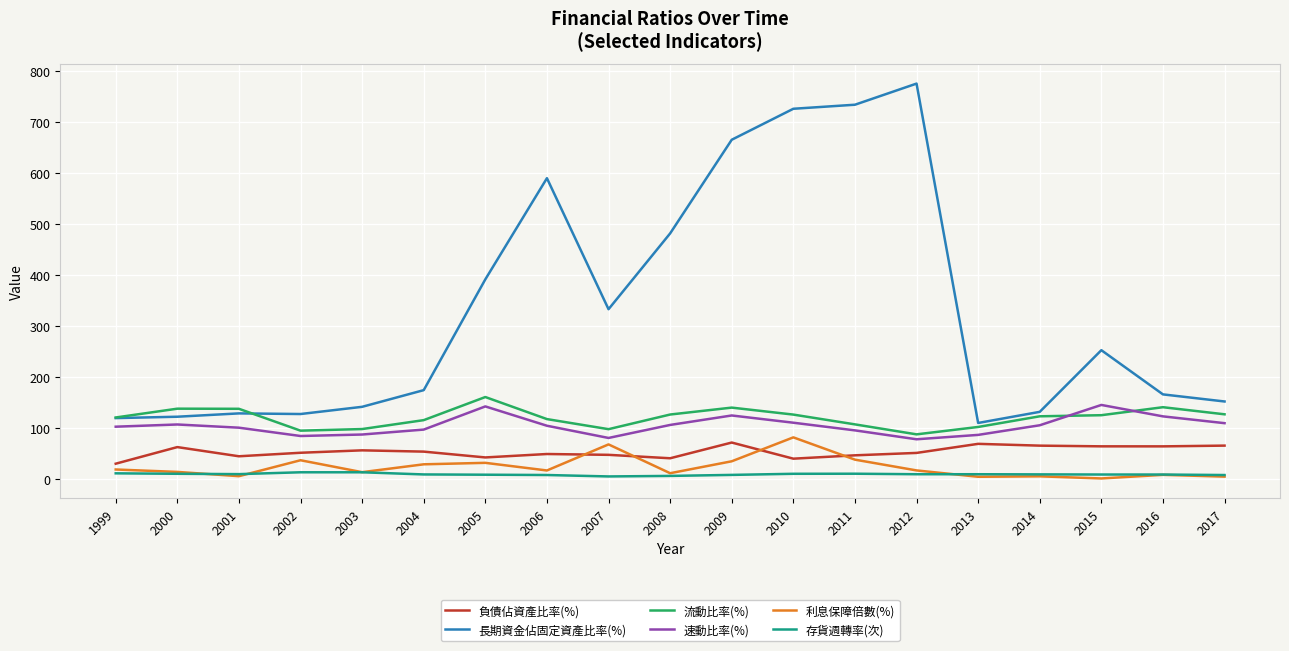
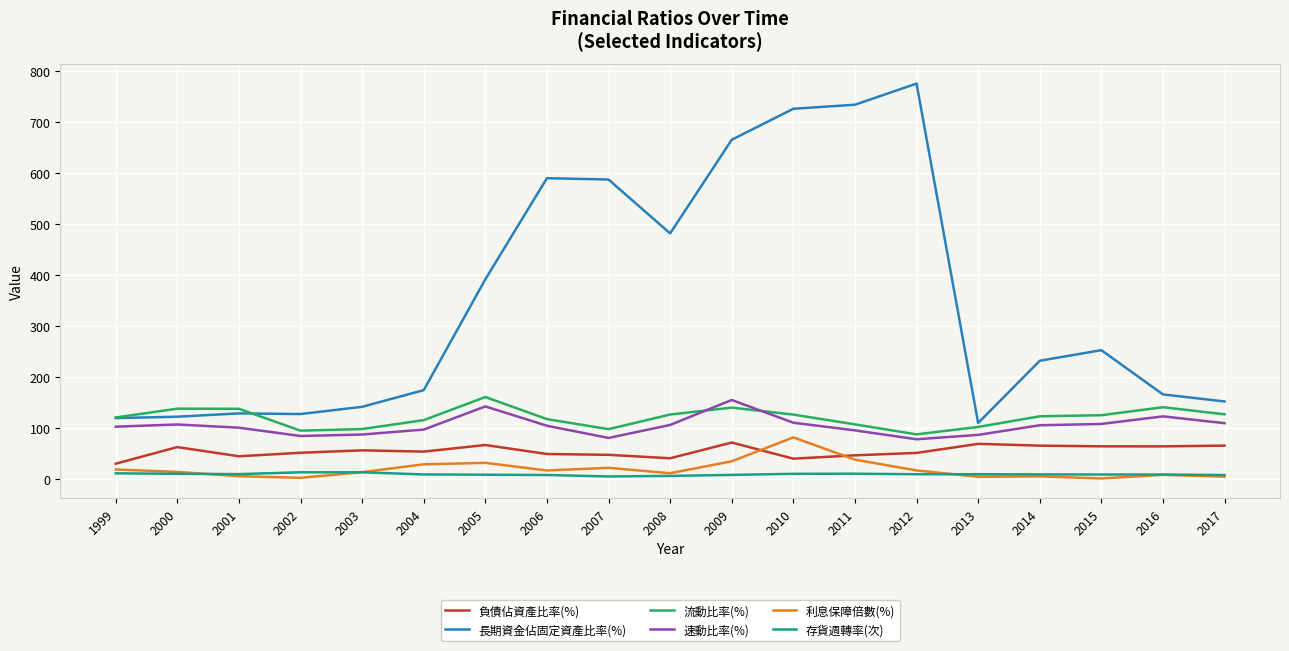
  {
    "負債佔資產比率(%)": {
      "1999": 30,
      "2000": 60,
      "2001": 50,
      "2002": 50,
      "2003": 60,
      "2004": 50,
-     "2005": 40,
+     "2005": 70,
      "2006": 50,
      "2007": 50,
      "2008": 40,
      "2009": 70,
      "2010": 40,
      "2011": 50,
      "2012": 50,
      "2013": 70,
      "2014": 70,
      "2015": 60,
      "2016": 60,
      "2017": 70
    },
    "長期資金佔固定資產比率(%)": {
      "2000": 120,
      "2001": 130,
      "2002": 130,
      "2003": 140,
      "2004": 170,
      "2005": 390,
      "2006": 590,
-     "2007": 330,
+     "2007": 590,
      "2008": 480,
      "2009": 670,
      "2010": 730,
      "2011": 730,
      "2012": 780,
      "2013": 110,
-     "2014": 130,
+     "2014": 230,
      "2015": 250,
      "2016": 170,
      "2017": 150
    },
    "速動比率(%)": {
      "1999": 100,
      "2000": 110,
      "2001": 100,
      "2002": 80,
      "2003": 90,
      "2004": 100,
      "2005": 140,
      "2006": 100,
      "2007": 80,
      "2008": 110,
-     "2009": 120,
+     "2009": 160,
      "2010": 110,
      "2011": 100,
      "2012": 80,
      "2013": 90,
      "2014": 110,
-     "2015": 150,
+     "2015": 110,
      "2016": 120,
      "2017": 110
    },
    "利息保障倍數(%)": {
      "1999": 20,
-     "2002": 40,
+     "2002": 0,
      "2004": 30,
      "2005": 30,
      "2006": 20,
-     "2007": 70,
+     "2007": 20,
      "2008": 10,
      "2009": 40,
      "2010": 80,
      "2011": 40,
      "2012": 20,
      "2013": 0,
      "2015": 0
    }
  }
